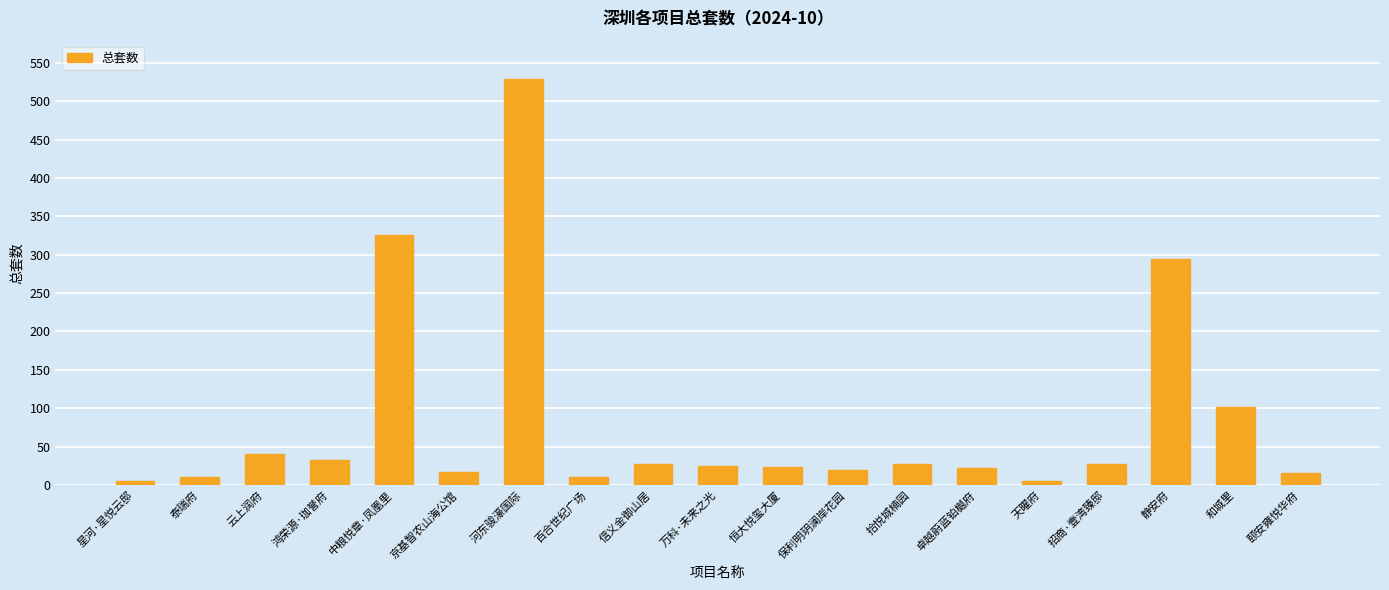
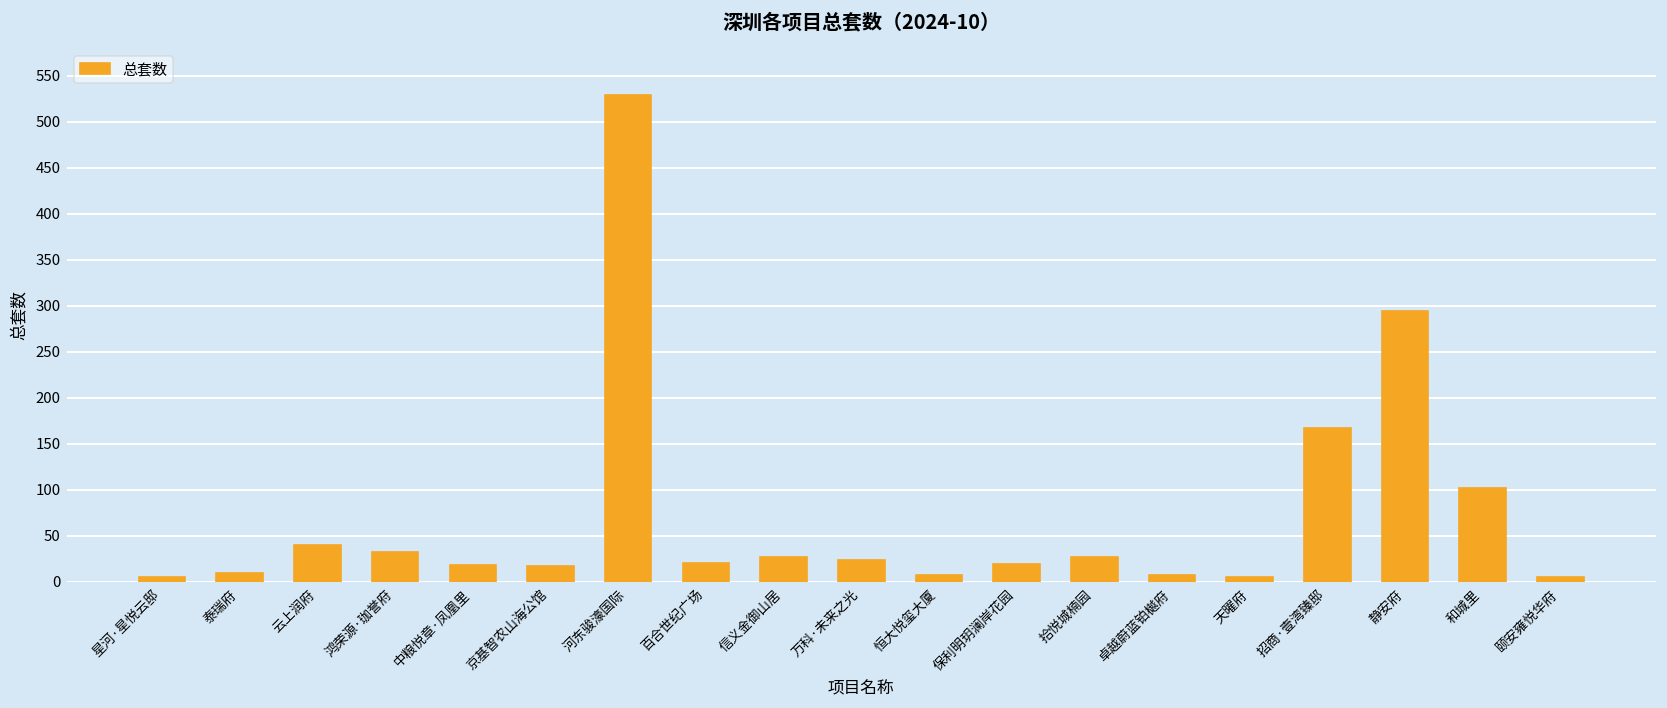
  {
    "星河·星悦云邸": 10,
    "泰瑞府": 10,
    "云上润府": 40,
    "鸿荣源·珈誉府": 30,
-   "中粮悦章·凤凰里": 330,
+   "中粮悦章·凤凰里": 20,
    "京基智农山海公馆": 20,
    "河东骏濠国际": 530,
-   "百合世纪广场": 10,
+   "百合世纪广场": 20,
    "信义金御山居": 30,
    "万科·未来之光": 20,
-   "恒大悦玺大厦": 20,
+   "恒大悦玺大厦": 10,
    "保利明玥澜岸花园": 20,
    "拾悦城楠园": 30,
-   "卓越蔚蓝铂樾府": 20,
+   "卓越蔚蓝铂樾府": 10,
    "天曜府": 10,
-   "招商·壹湾臻邸": 30,
+   "招商·壹湾臻邸": 170,
    "静安府": 290,
    "和城里": 100,
-   "颐安雍悦华府": 20
+   "颐安雍悦华府": 10
  }
